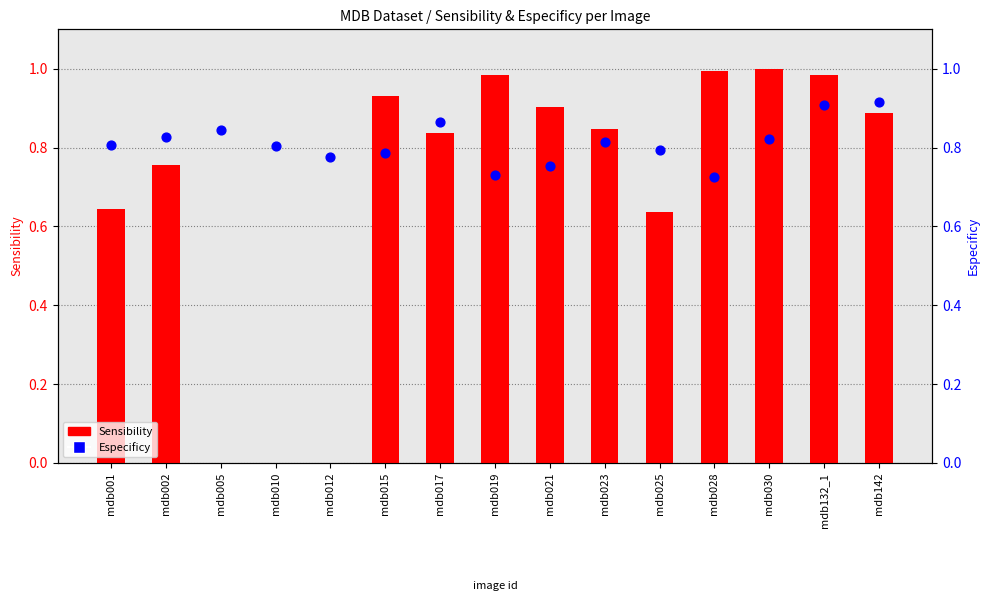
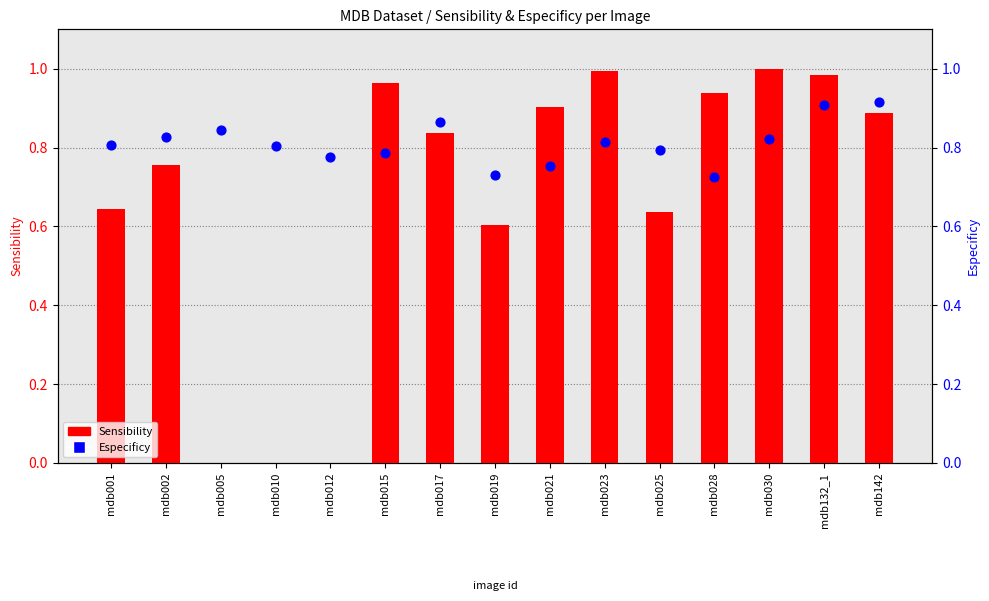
  {
    "Sensibility": {
      "mdb001": 0.64,
      "mdb002": 0.76,
      "mdb005": 0.00,
      "mdb010": 0.00,
      "mdb012": 0.00,
-     "mdb015": 0.93,
+     "mdb015": 0.96,
      "mdb017": 0.84,
-     "mdb019": 0.98,
+     "mdb019": 0.60,
      "mdb021": 0.90,
-     "mdb023": 0.85,
+     "mdb023": 0.99,
      "mdb025": 0.64,
-     "mdb028": 0.99,
+     "mdb028": 0.94,
      "mdb030": 1.00,
      "mdb132_1": 0.98,
      "mdb142": 0.89
    }
  }
